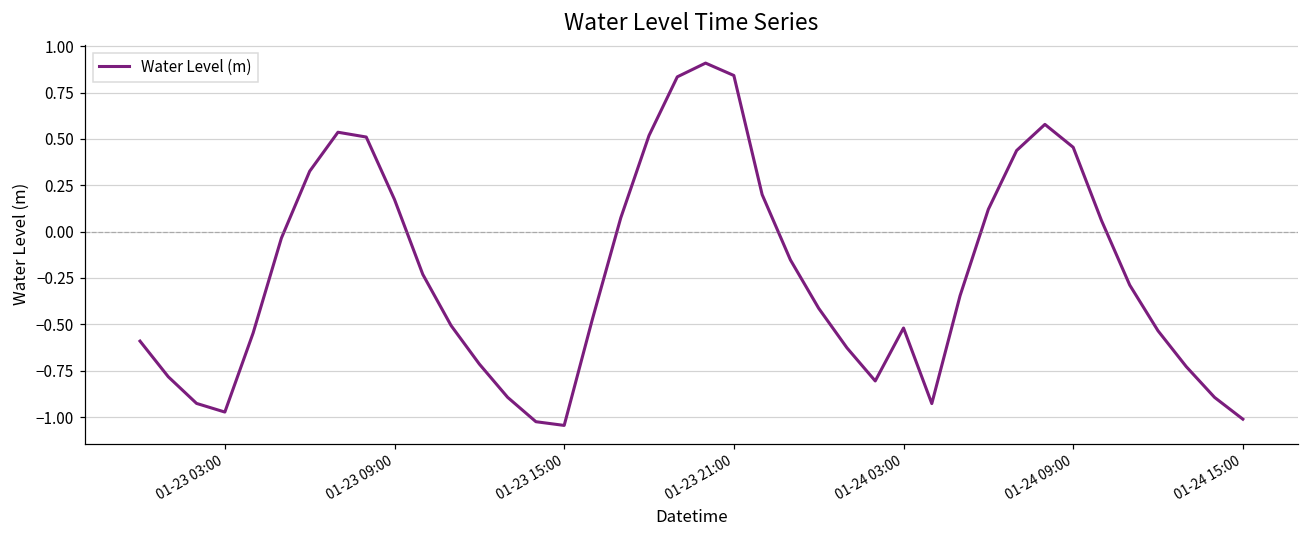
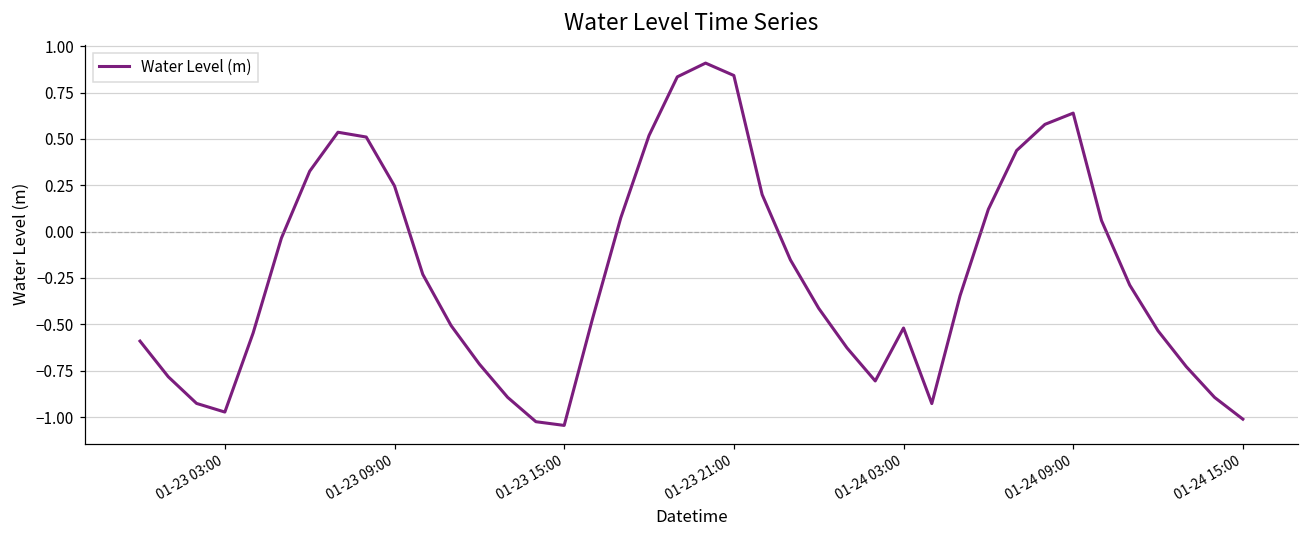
  {
    "01-23 03:00": -0.97,
-   "01-23 09:00": 0.17,
+   "01-23 09:00": 0.25,
    "01-23 15:00": -1.04,
    "01-23 21:00": 0.84,
    "01-24 03:00": -0.52,
-   "01-24 09:00": 0.45,
+   "01-24 09:00": 0.64,
    "01-24 15:00": -1.01
  }
